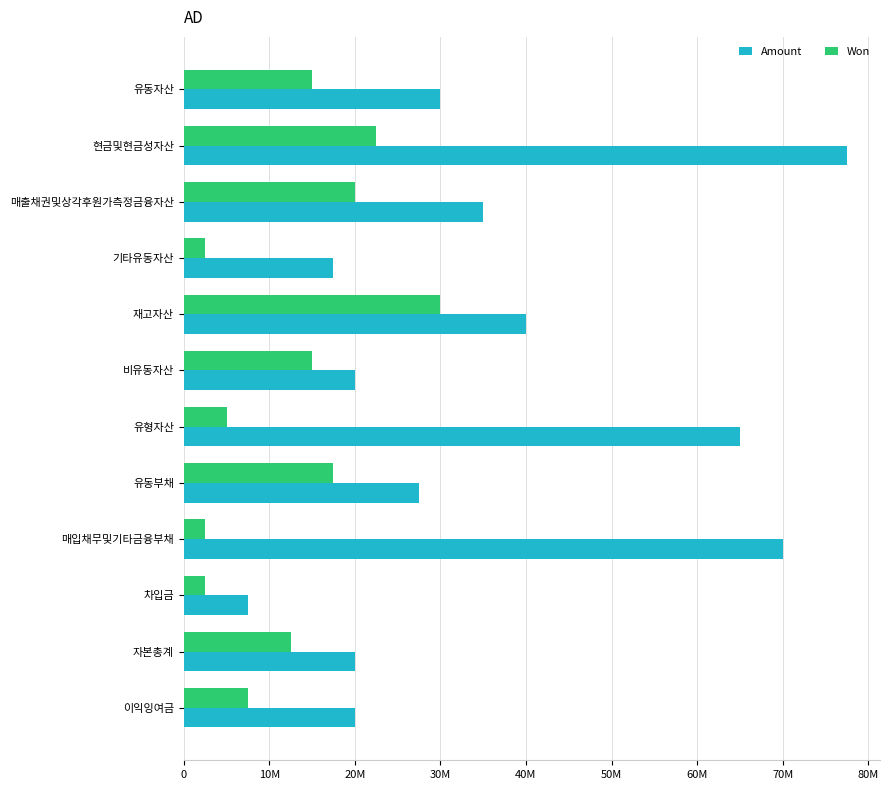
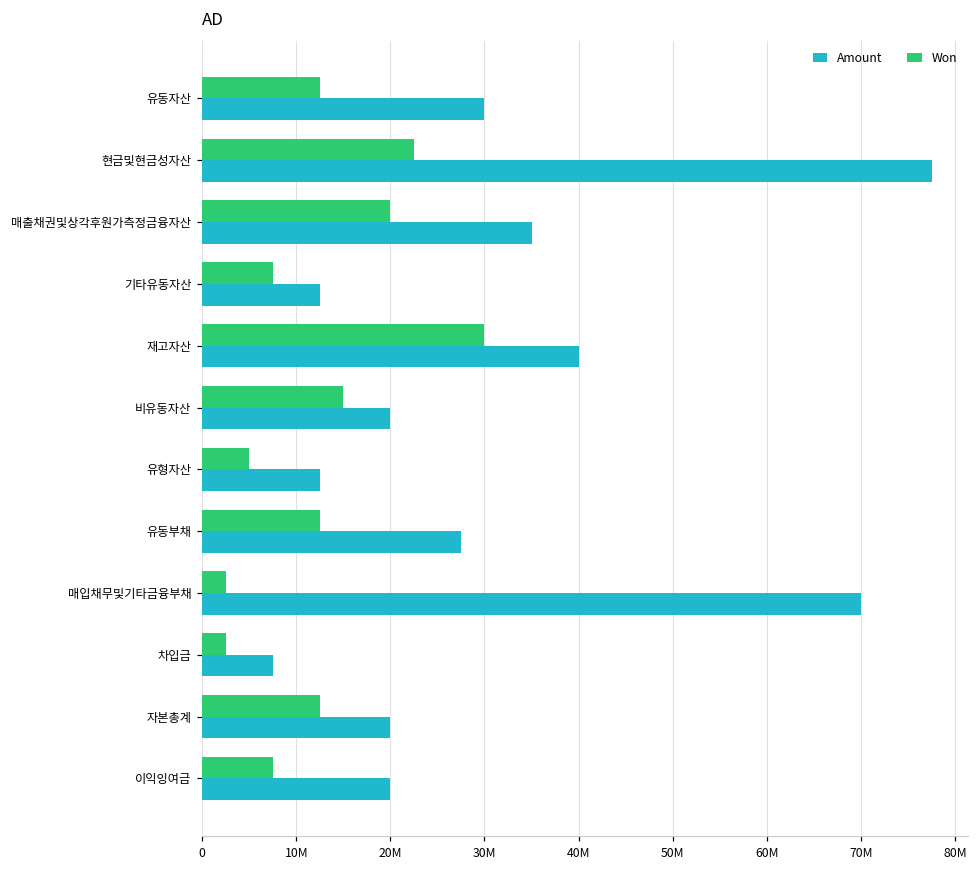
  {
    "Amount": {
      "유동자산": 30000000,
      "현금및현금성자산": 78000000,
      "매출채권및상각후원가측정금융자산": 35000000,
-     "기타유동자산": 18000000,
+     "기타유동자산": 13000000,
      "재고자산": 40000000,
      "비유동자산": 20000000,
-     "유형자산": 65000000,
+     "유형자산": 13000000,
      "유동부채": 28000000,
      "매입채무및기타금융부채": 70000000,
      "차입금": 8000000,
      "자본총계": 20000000,
      "이익잉여금": 20000000
    },
    "Won": {
-     "유동자산": 15000000,
+     "유동자산": 13000000,
      "현금및현금성자산": 23000000,
      "매출채권및상각후원가측정금융자산": 20000000,
-     "기타유동자산": 3000000,
+     "기타유동자산": 8000000,
      "재고자산": 30000000,
      "비유동자산": 15000000,
      "유형자산": 5000000,
-     "유동부채": 18000000,
+     "유동부채": 13000000,
      "매입채무및기타금융부채": 3000000,
      "차입금": 3000000,
      "자본총계": 13000000,
      "이익잉여금": 8000000
    }
  }
